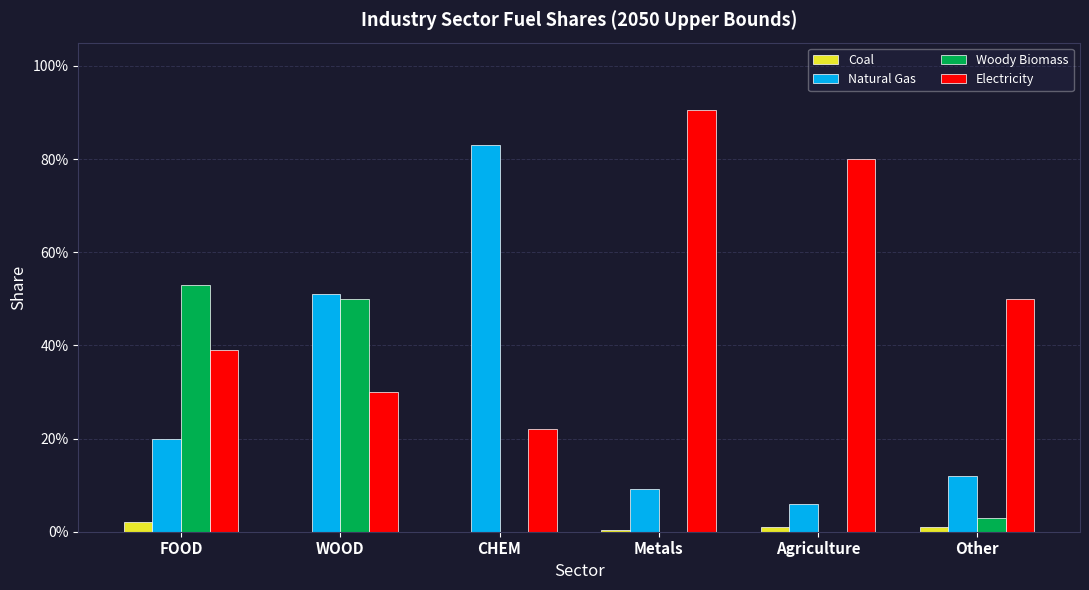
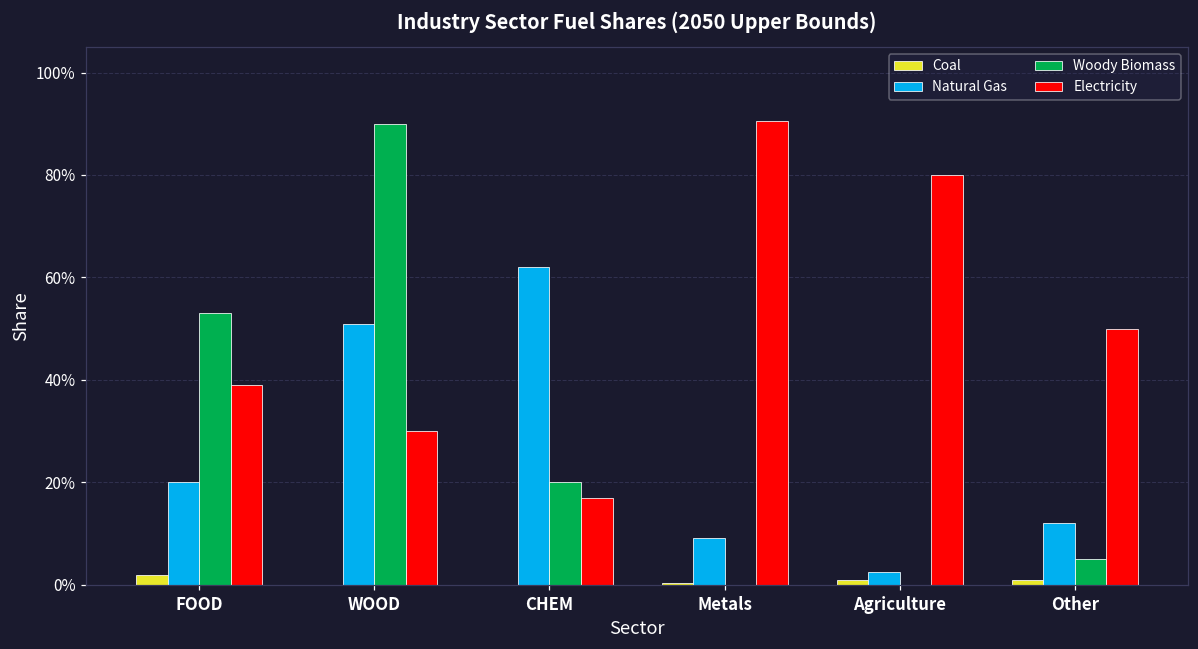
  {
    "Coal": {
      "FOOD": "2%",
      "WOOD": "0%",
      "CHEM": "0%",
      "Agriculture": "1%",
      "Other": "1%"
    },
    "Natural Gas": {
      "FOOD": "20%",
      "WOOD": "51%",
-     "CHEM": "83%",
+     "CHEM": "62%",
      "Metals": "9%",
-     "Agriculture": "6%",
+     "Agriculture": "3%",
      "Other": "12%"
    },
    "Woody Biomass": {
      "FOOD": "53%",
-     "WOOD": "50%",
-     "CHEM": "0%",
+     "WOOD": "90%",
+     "CHEM": "20%",
      "Metals": "0%",
      "Agriculture": "0%",
-     "Other": "3%"
+     "Other": "5%"
    },
    "Electricity": {
      "FOOD": "39%",
      "WOOD": "30%",
-     "CHEM": "22%",
+     "CHEM": "17%",
      "Metals": "91%",
      "Agriculture": "80%",
      "Other": "50%"
    }
  }
